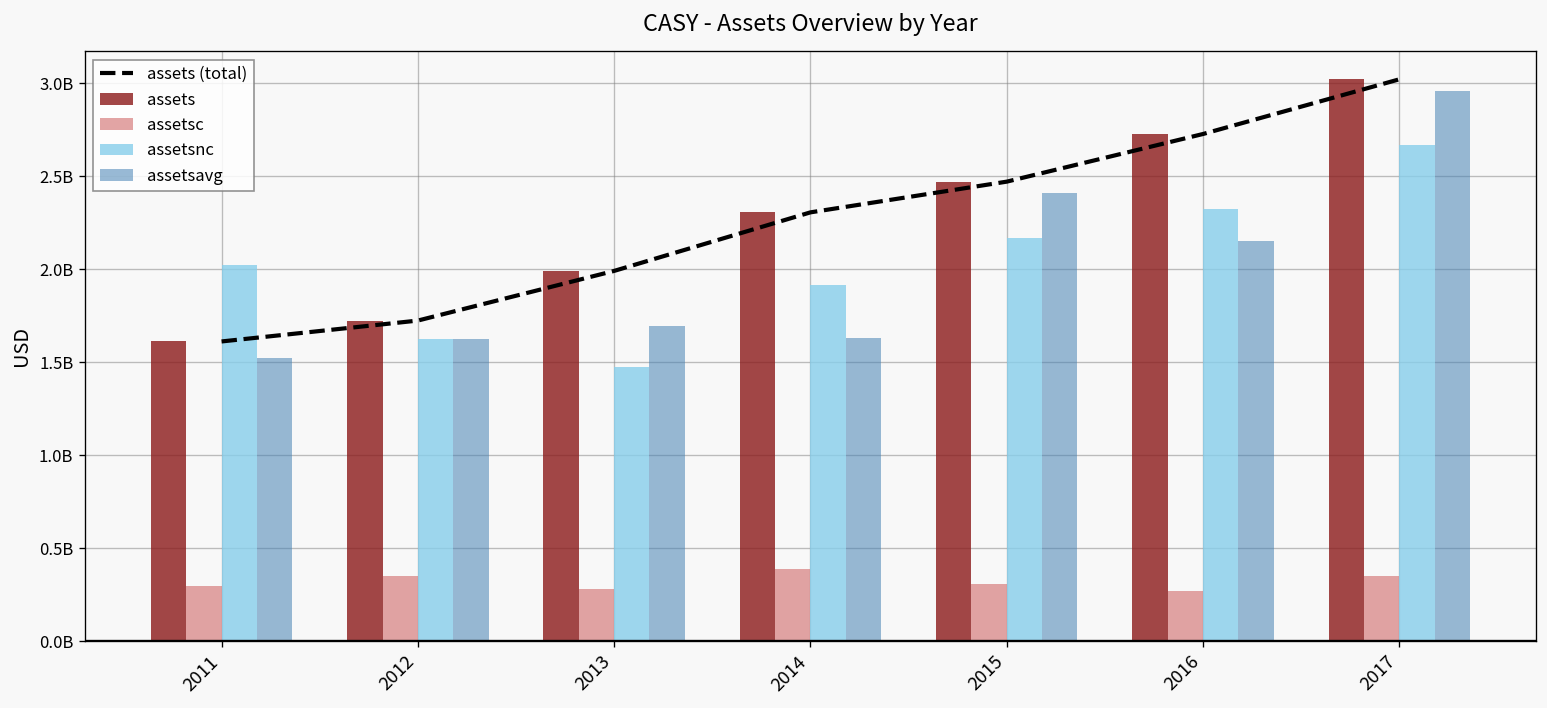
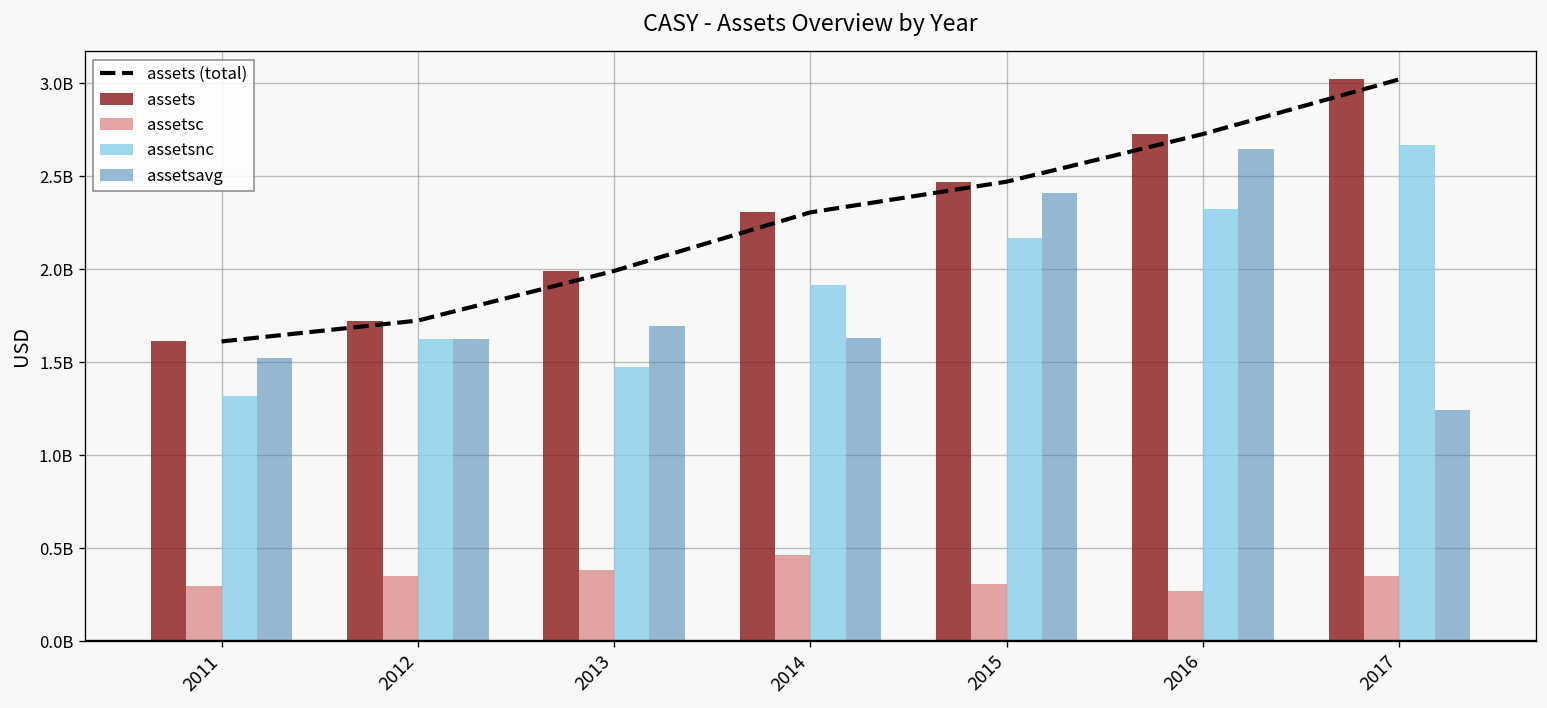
  {
    "assets": {
      "2011": 1610000000,
      "2012": 1720000000,
      "2013": 1990000000,
      "2014": 2300000000,
      "2015": 2470000000,
      "2016": 2730000000,
      "2017": 3020000000
    },
    "assets (total)": {
      "2011": 1610000000,
      "2012": 1720000000,
      "2013": 1990000000,
      "2014": 2300000000,
      "2015": 2470000000,
      "2016": 2730000000,
      "2017": 3020000000
    },
    "assetsc": {
      "2011": 290000000,
      "2012": 350000000,
-     "2013": 280000000,
-     "2014": 390000000,
+     "2013": 380000000,
+     "2014": 460000000,
      "2015": 310000000,
      "2016": 270000000,
      "2017": 350000000
    },
    "assetsnc": {
-     "2011": 2020000000,
+     "2011": 1320000000,
      "2012": 1630000000,
      "2013": 1480000000,
      "2014": 1920000000,
      "2015": 2160000000,
      "2016": 2320000000,
      "2017": 2670000000
    },
    "assetsavg": {
      "2011": 1520000000,
      "2012": 1620000000,
      "2013": 1690000000,
      "2014": 1630000000,
      "2015": 2410000000,
-     "2016": 2150000000,
-     "2017": 2960000000
+     "2016": 2650000000,
+     "2017": 1240000000
    }
  }
